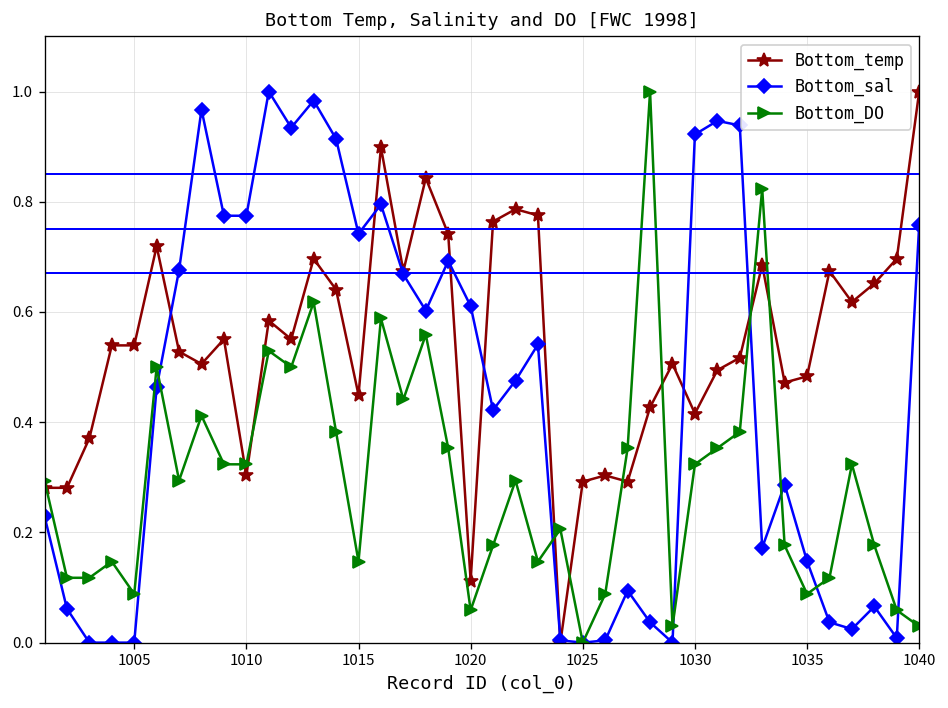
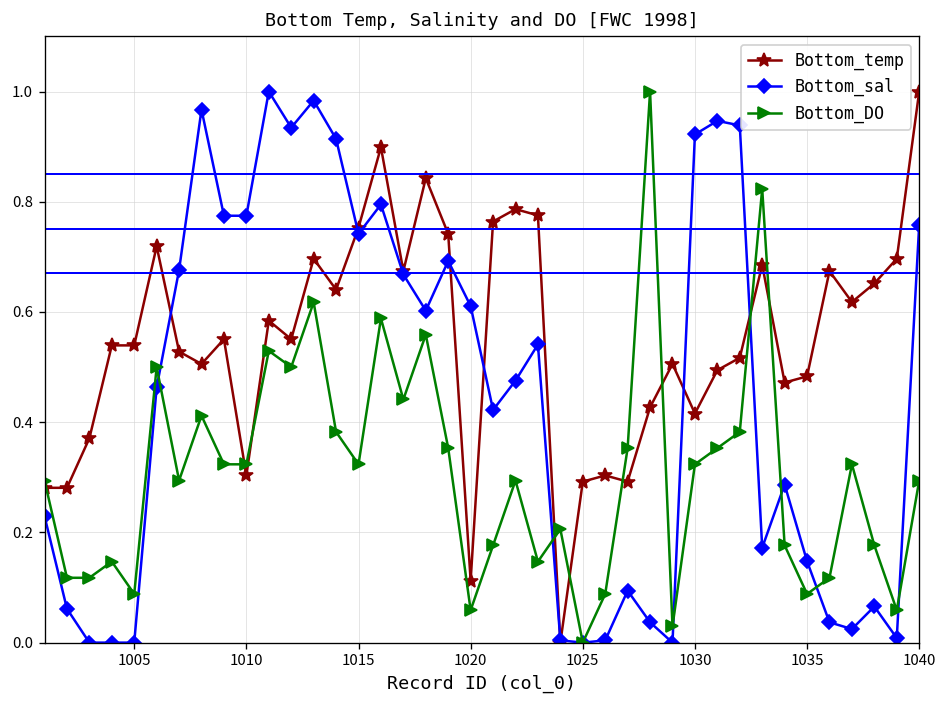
  {
    "Bottom_temp": {
      "1005": 0.54,
      "1010": 0.30,
-     "1015": 0.45,
+     "1015": 0.75,
      "1020": 0.11,
      "1025": 0.29,
      "1030": 0.42,
      "1035": 0.48,
      "1040": 1.00
    },
    "Bottom_sal": {
      "1005": 0.00,
      "1010": 0.77,
      "1015": 0.74,
      "1020": 0.61,
      "1030": 0.92,
      "1035": 0.15,
      "1040": 0.76
    },
    "Bottom_DO": {
      "1005": 0.09,
      "1010": 0.32,
-     "1015": 0.15,
+     "1015": 0.32,
      "1020": 0.06,
      "1030": 0.32,
      "1035": 0.09,
-     "1040": 0.03
+     "1040": 0.29
    }
  }
